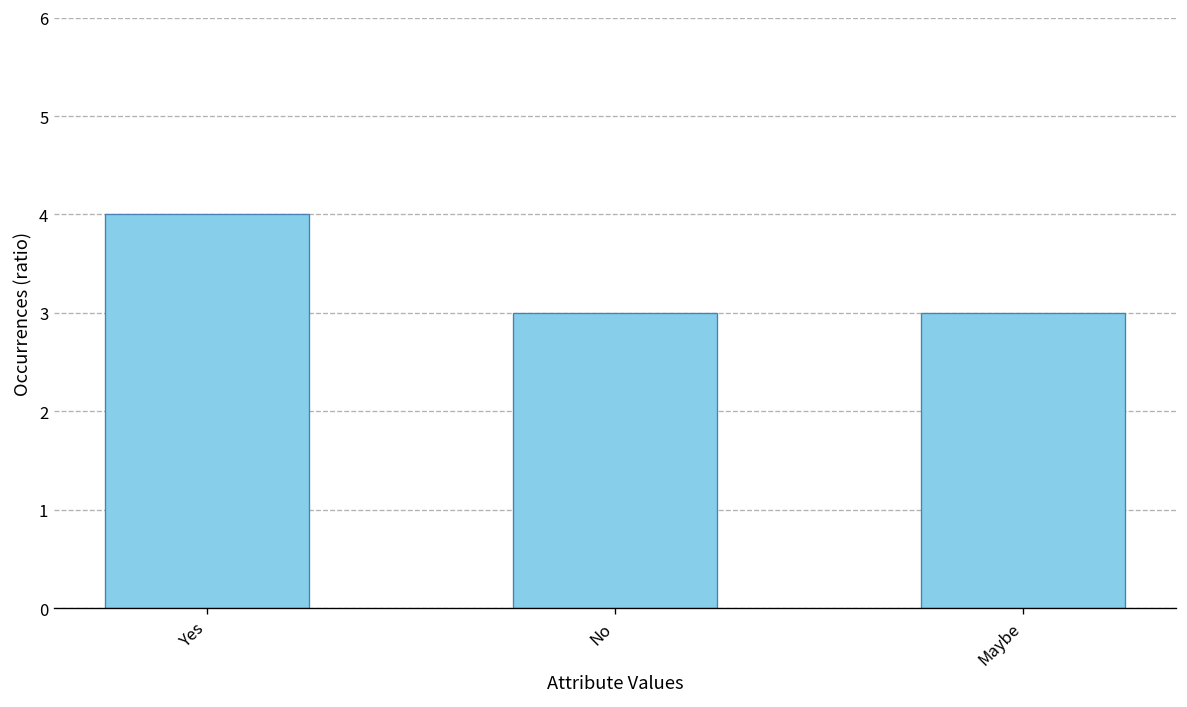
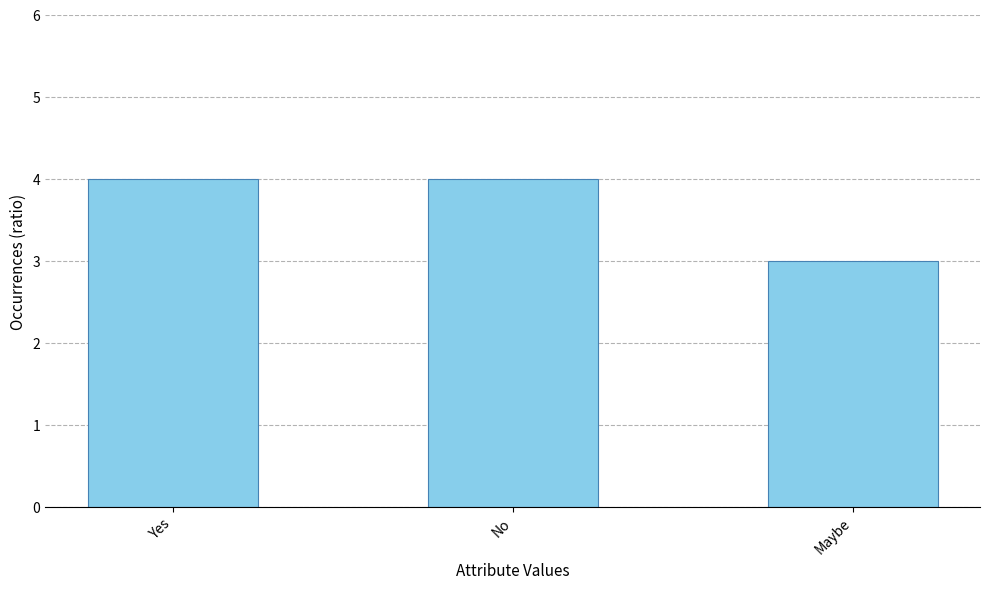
  {
    "Yes": 4,
-   "No": 3,
+   "No": 4,
    "Maybe": 3
  }
